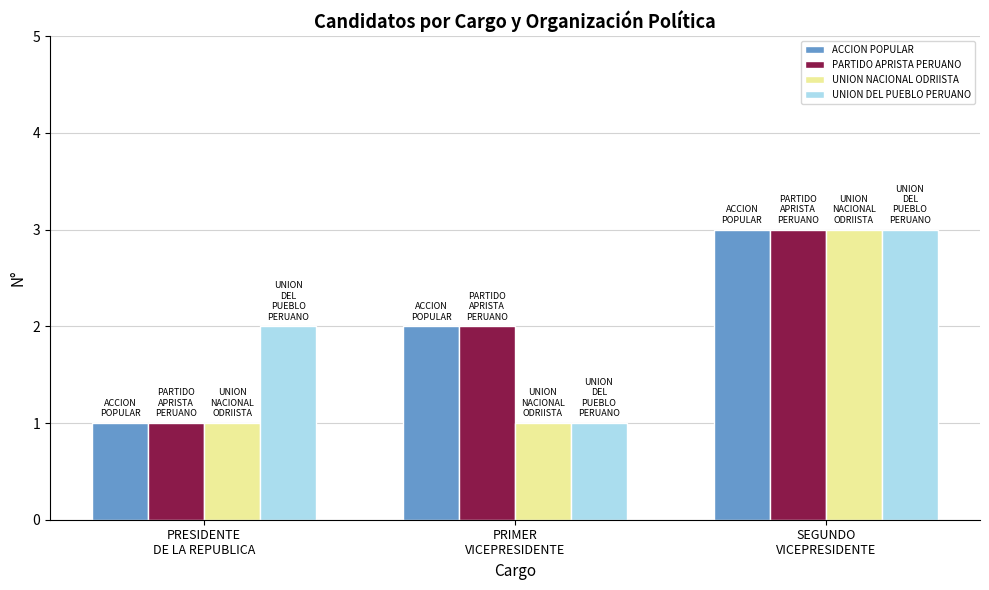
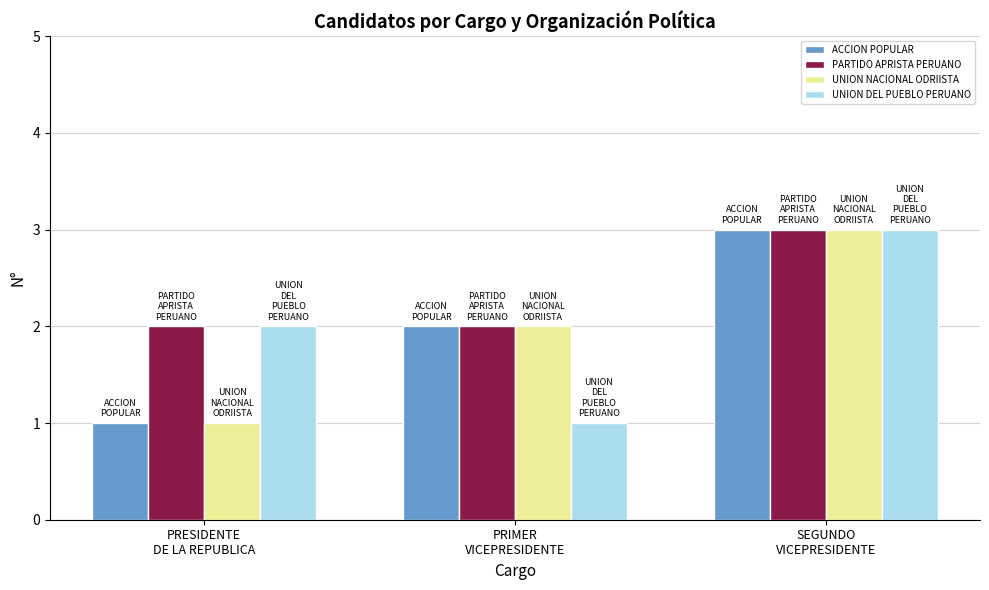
  {
    "ACCION POPULAR": {
      "PRESIDENTE DE LA REPUBLICA": 1,
      "PRIMER VICEPRESIDENTE": 2,
      "SEGUNDO VICEPRESIDENTE": 3
    },
    "PARTIDO APRISTA PERUANO": {
-     "PRESIDENTE DE LA REPUBLICA": 1,
+     "PRESIDENTE DE LA REPUBLICA": 2,
      "PRIMER VICEPRESIDENTE": 2,
      "SEGUNDO VICEPRESIDENTE": 3
    },
    "UNION NACIONAL ODRIISTA": {
      "PRESIDENTE DE LA REPUBLICA": 1,
-     "PRIMER VICEPRESIDENTE": 1,
+     "PRIMER VICEPRESIDENTE": 2,
      "SEGUNDO VICEPRESIDENTE": 3
    },
    "UNION DEL PUEBLO PERUANO": {
      "PRESIDENTE DE LA REPUBLICA": 2,
      "PRIMER VICEPRESIDENTE": 1,
      "SEGUNDO VICEPRESIDENTE": 3
    }
  }
